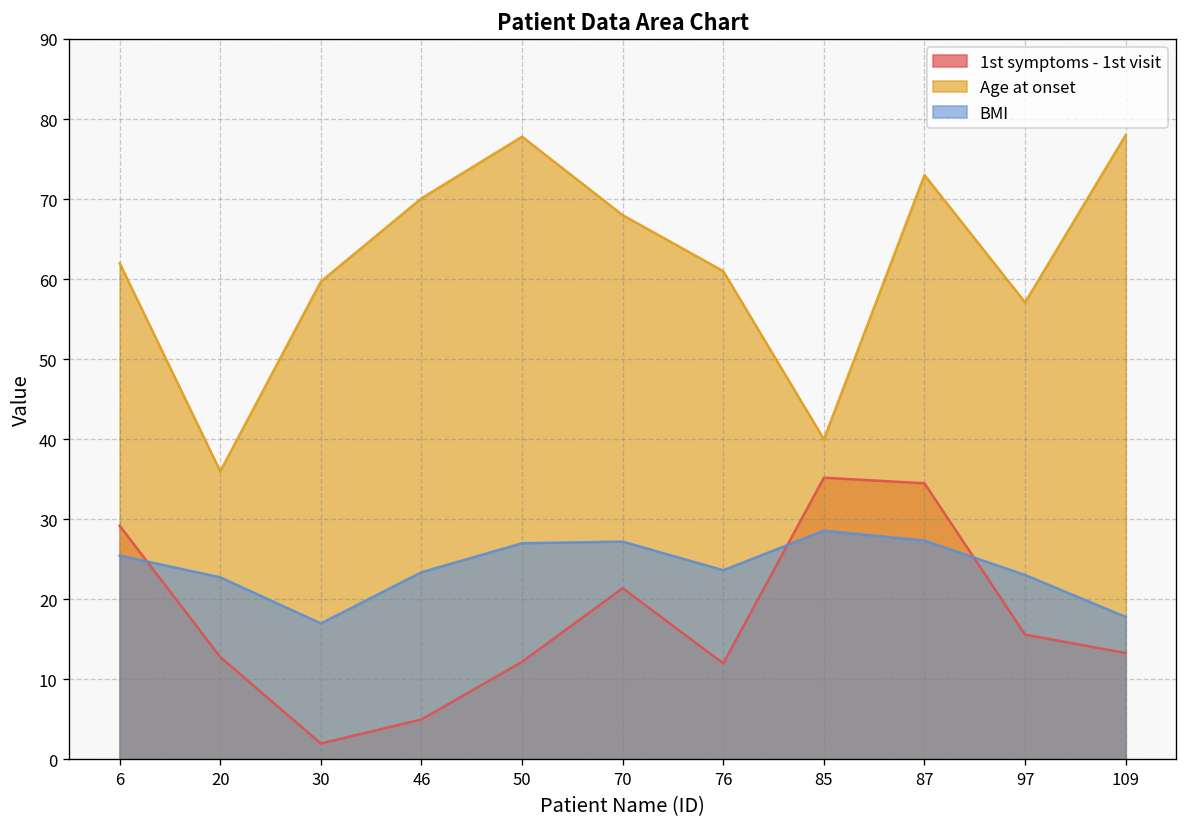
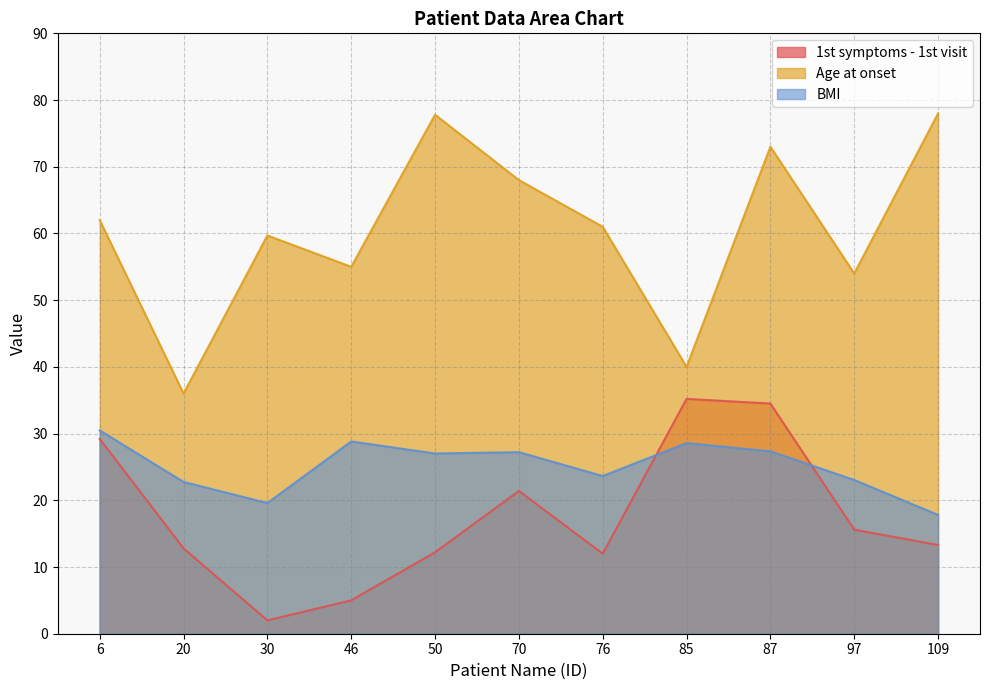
  {
    "1st symptoms - 1st visit": {
      "6": 29,
      "20": 13,
      "30": 2,
      "46": 5,
      "50": 12,
      "70": 21,
      "76": 12,
      "85": 35,
      "87": 35,
      "97": 16,
      "109": 13
    },
    "Age at onset": {
      "6": 62,
      "20": 36,
      "30": 60,
-     "46": 70,
+     "46": 55,
      "50": 78,
      "70": 68,
      "76": 61,
      "85": 40,
      "87": 73,
-     "97": 57,
+     "97": 54,
      "109": 78
    },
    "BMI": {
-     "6": 25,
+     "6": 30,
      "20": 23,
-     "30": 17,
-     "46": 23,
+     "30": 20,
+     "46": 29,
      "50": 27,
      "70": 27,
      "76": 24,
      "85": 29,
      "87": 27,
      "97": 23,
      "109": 18
    }
  }
